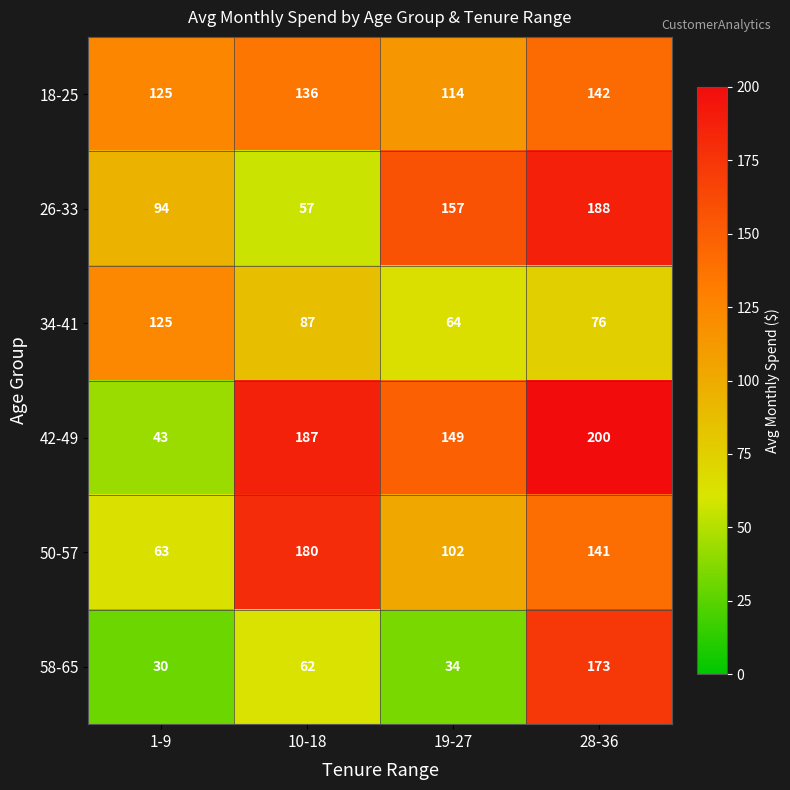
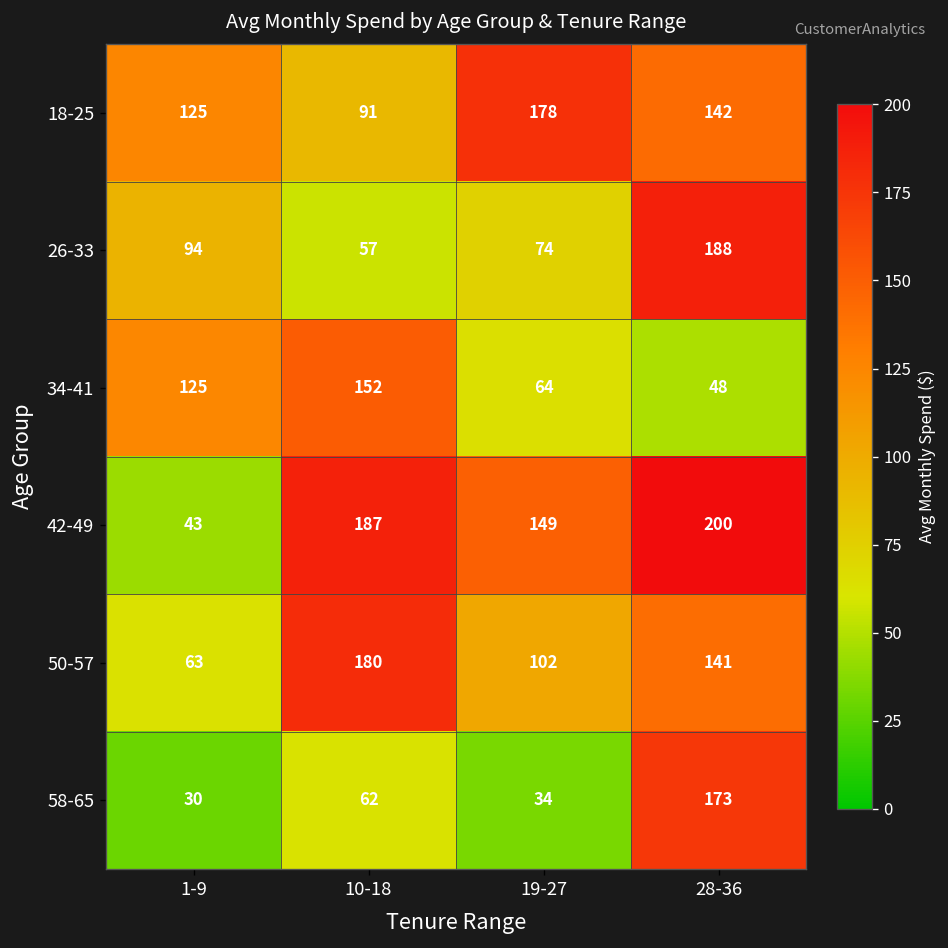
  {
    "18-25": {
      "1-9": 125,
-     "10-18": 136,
-     "19-27": 114,
+     "10-18": 91,
+     "19-27": 178,
      "28-36": 142
    },
    "26-33": {
      "1-9": 94,
      "10-18": 57,
-     "19-27": 157,
+     "19-27": 74,
      "28-36": 188
    },
    "34-41": {
      "1-9": 125,
-     "10-18": 87,
+     "10-18": 152,
      "19-27": 64,
-     "28-36": 76
+     "28-36": 48
    },
    "42-49": {
      "1-9": 43,
      "10-18": 187,
      "19-27": 149,
      "28-36": 200
    },
    "50-57": {
      "1-9": 63,
      "10-18": 180,
      "19-27": 102,
      "28-36": 141
    },
    "58-65": {
      "1-9": 30,
      "10-18": 62,
      "19-27": 34,
      "28-36": 173
    }
  }
